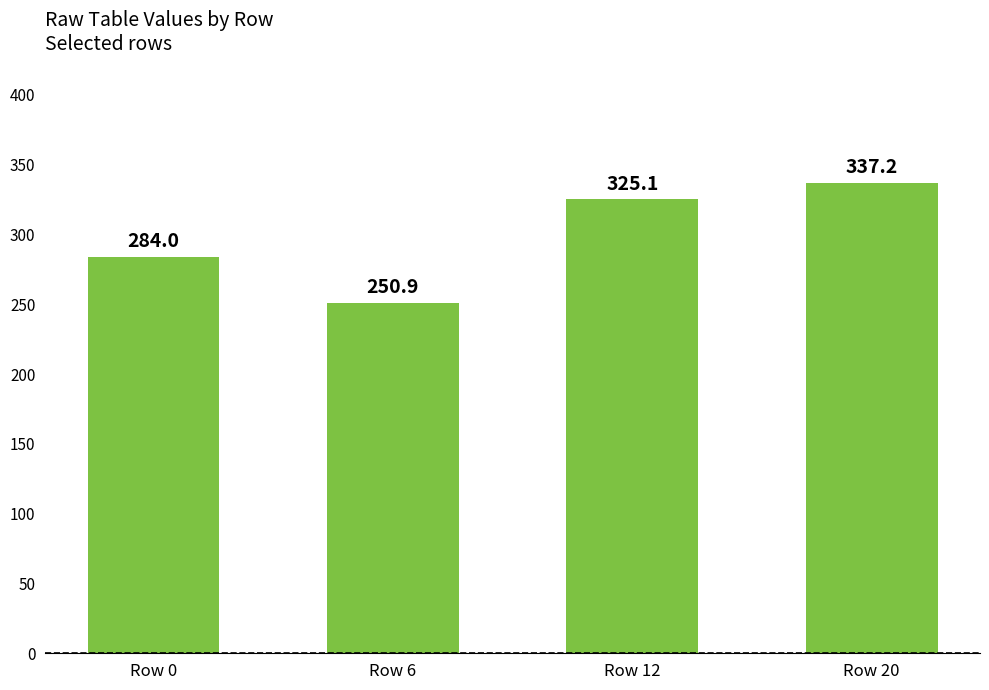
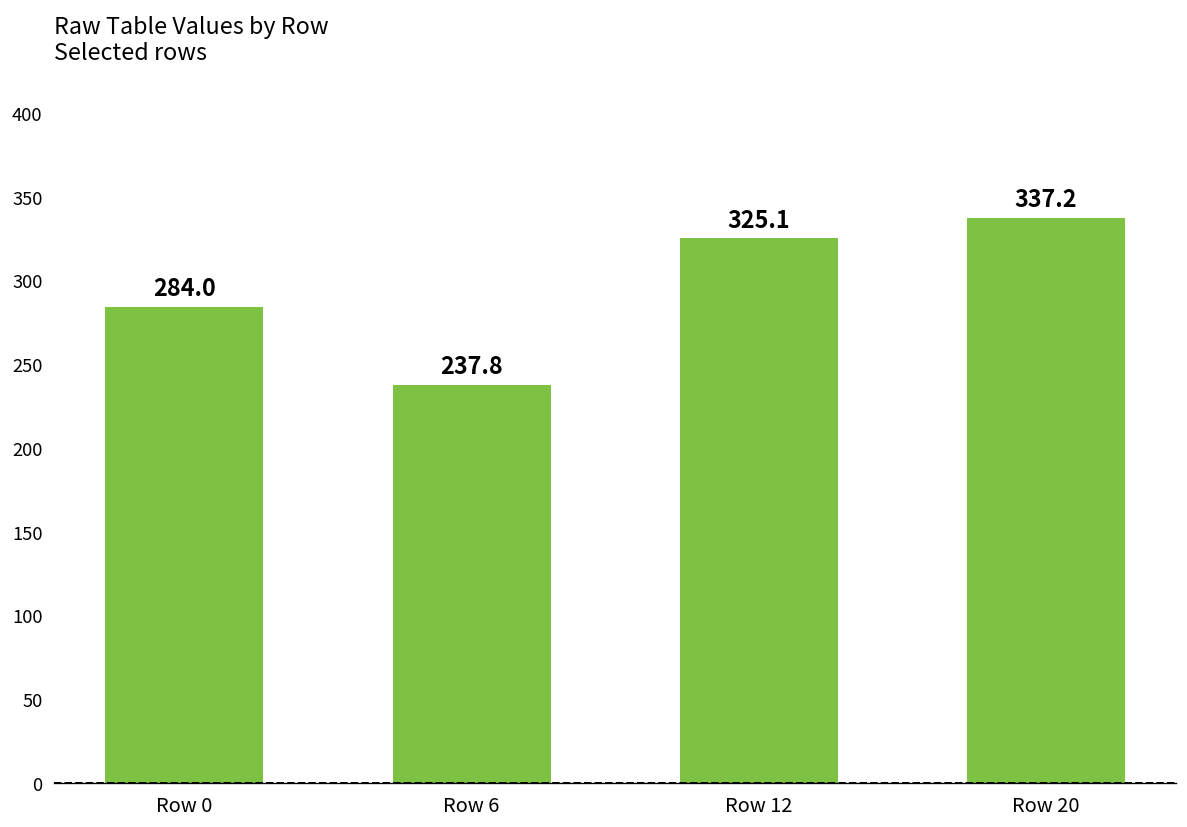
  {
    "Row 0": 284.0,
-   "Row 6": 250.9,
+   "Row 6": 237.8,
    "Row 12": 325.1,
    "Row 20": 337.2
  }
